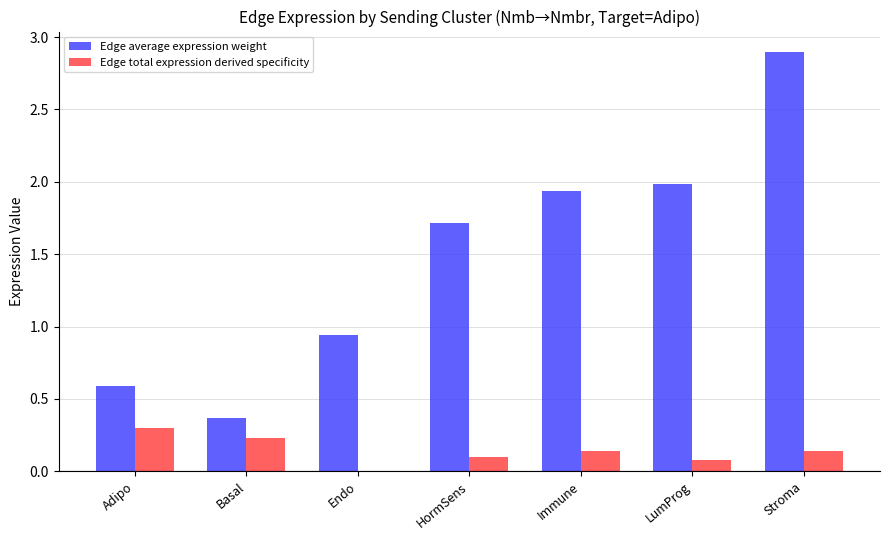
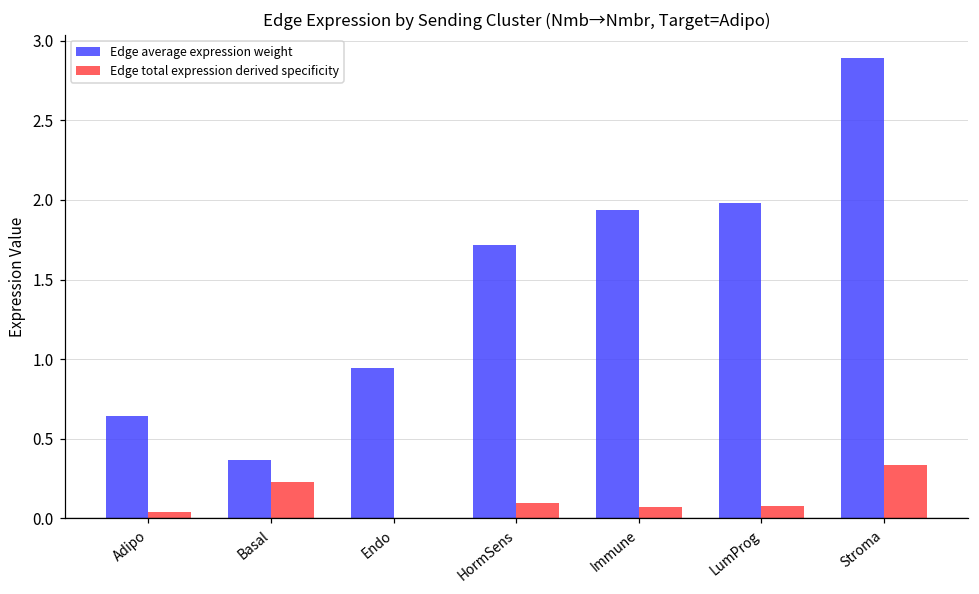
  {
    "Edge average expression weight": {
-     "Adipo": 0.59,
+     "Adipo": 0.65,
      "Basal": 0.37,
      "Endo": 0.94,
      "HormSens": 1.72,
      "Immune": 1.94,
      "LumProg": 1.98,
      "Stroma": 2.89
    },
    "Edge total expression derived specificity": {
-     "Adipo": 0.30,
+     "Adipo": 0.04,
      "Basal": 0.23,
      "HormSens": 0.10,
-     "Immune": 0.14,
+     "Immune": 0.07,
      "LumProg": 0.08,
-     "Stroma": 0.14
+     "Stroma": 0.34
    }
  }
